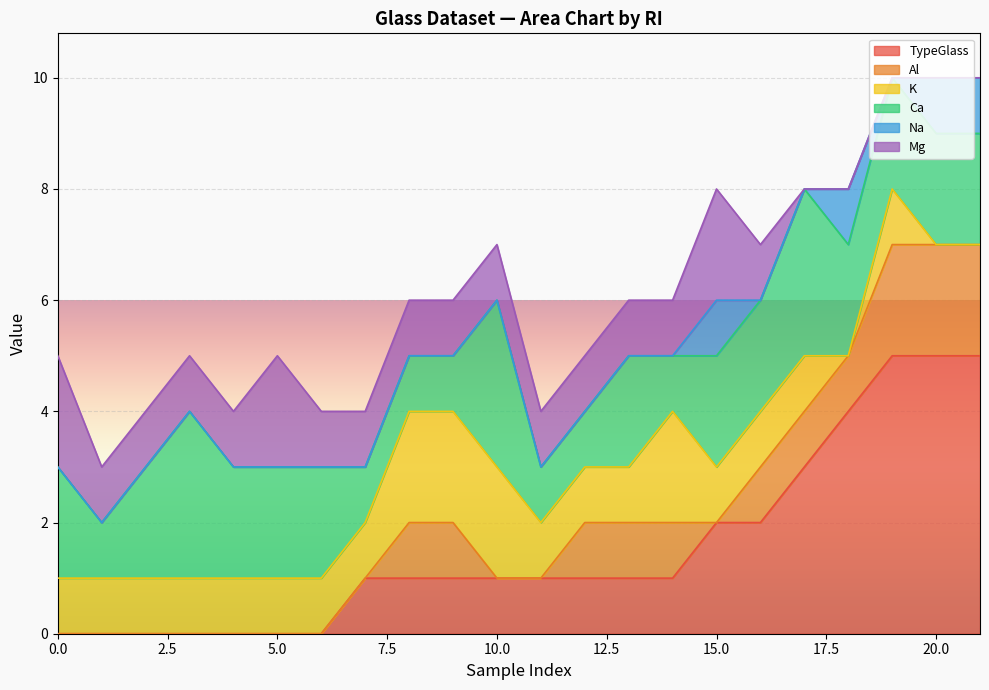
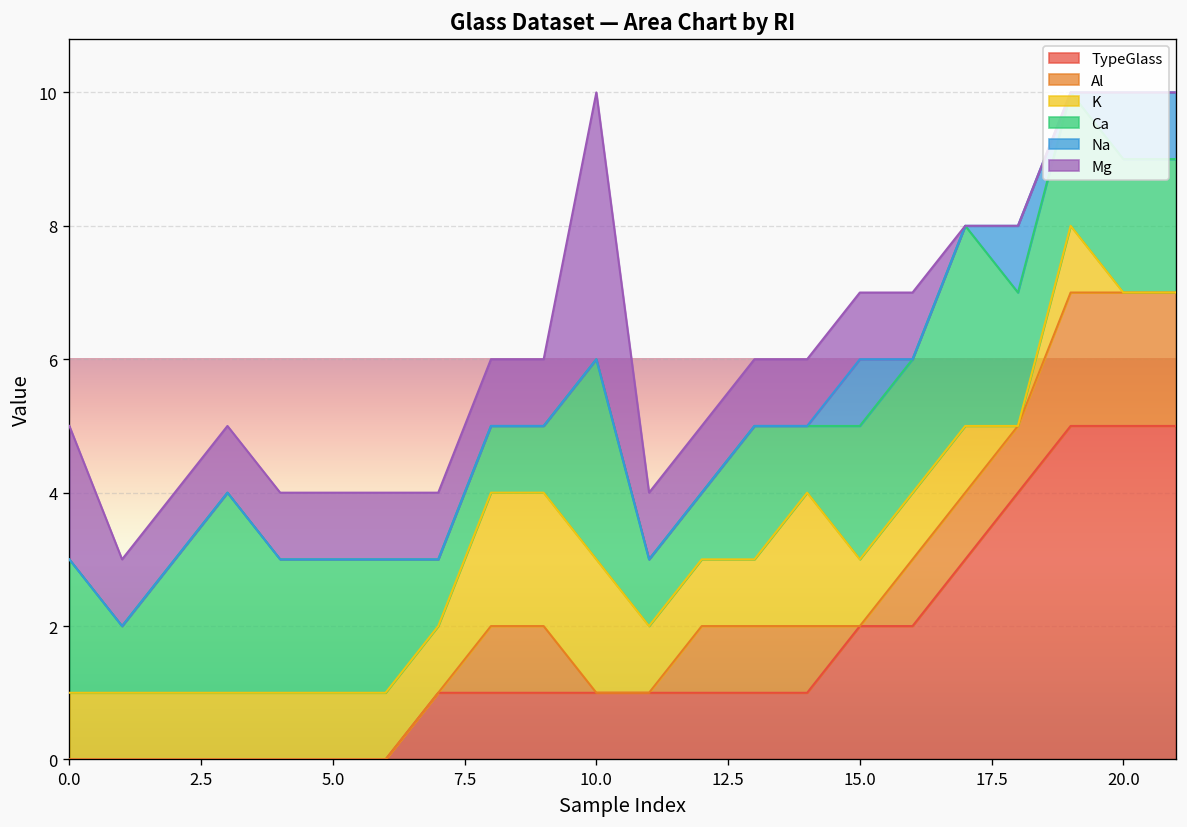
  {
    "K": {
      "0.0": 1,
      "5.0": 1,
      "10.0": 2,
      "15.0": 1
    },
    "Ca": {
      "15.0": 2
    },
    "Na": {
      "15.0": 1
    },
    "Mg": {
      "0.0": 2,
-     "5.0": 2,
-     "10.0": 1,
-     "15.0": 2
+     "5.0": 1,
+     "10.0": 4,
+     "15.0": 1
    }
  }
